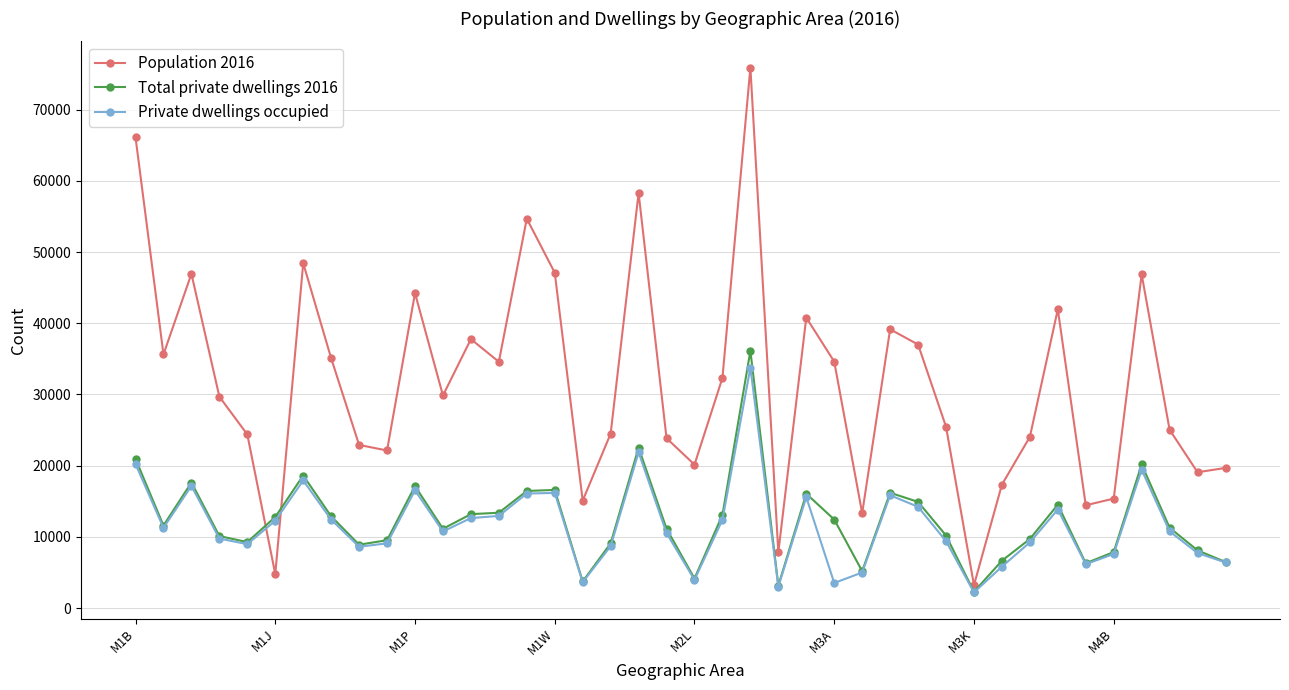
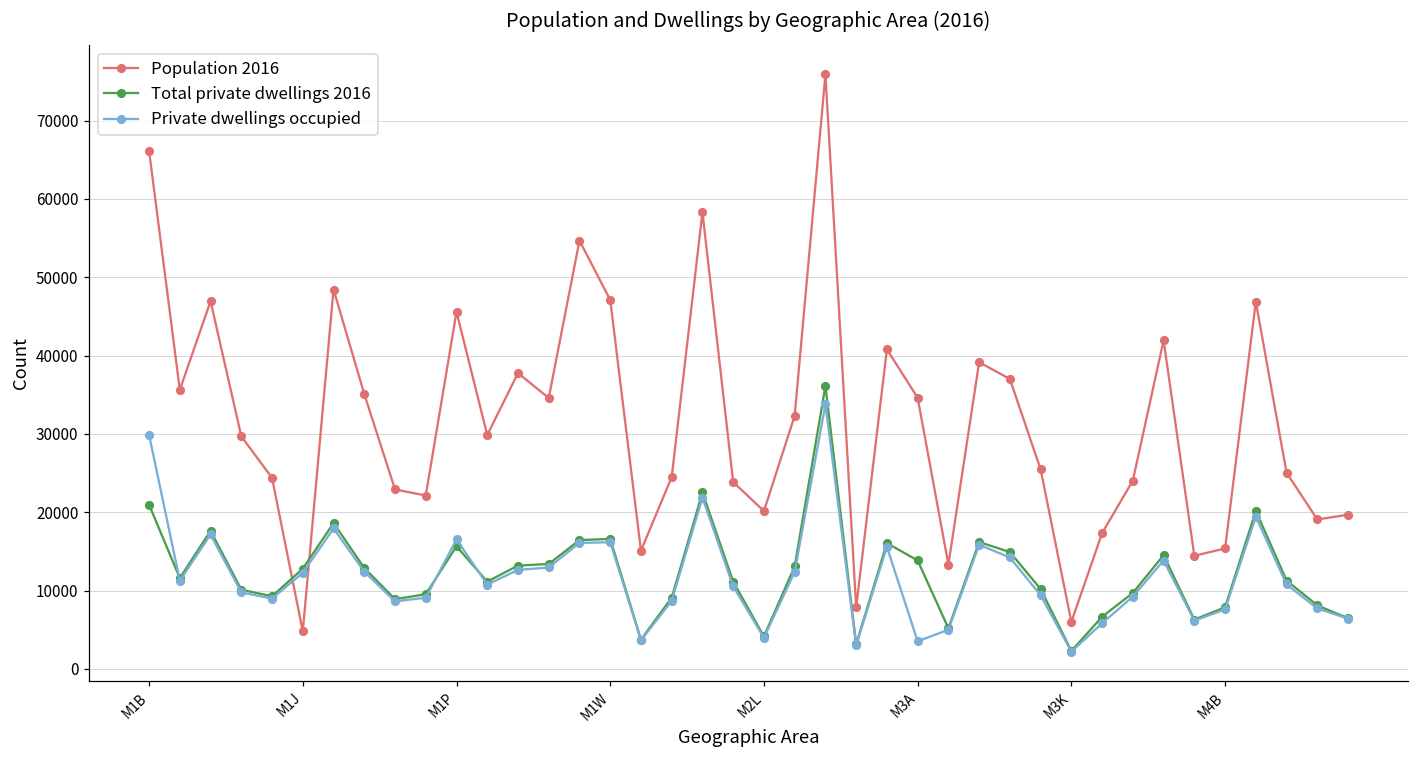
  {
    "Population 2016": {
      "M1B": 66000,
      "M1J": 5000,
-     "M1P": 44000,
+     "M1P": 46000,
      "M1W": 47000,
      "M2L": 20000,
      "M3A": 35000,
-     "M3K": 3000,
+     "M3K": 6000,
      "M4B": 15000
    },
    "Total private dwellings 2016": {
      "M1B": 21000,
      "M1J": 13000,
-     "M1P": 17000,
+     "M1P": 16000,
      "M1W": 17000,
-     "M3A": 12000
+     "M3A": 14000
    },
    "Private dwellings occupied": {
-     "M1B": 20000,
+     "M1B": 30000,
      "M1J": 12000,
      "M1P": 17000,
      "M1W": 16000,
      "M3A": 4000
    }
  }
